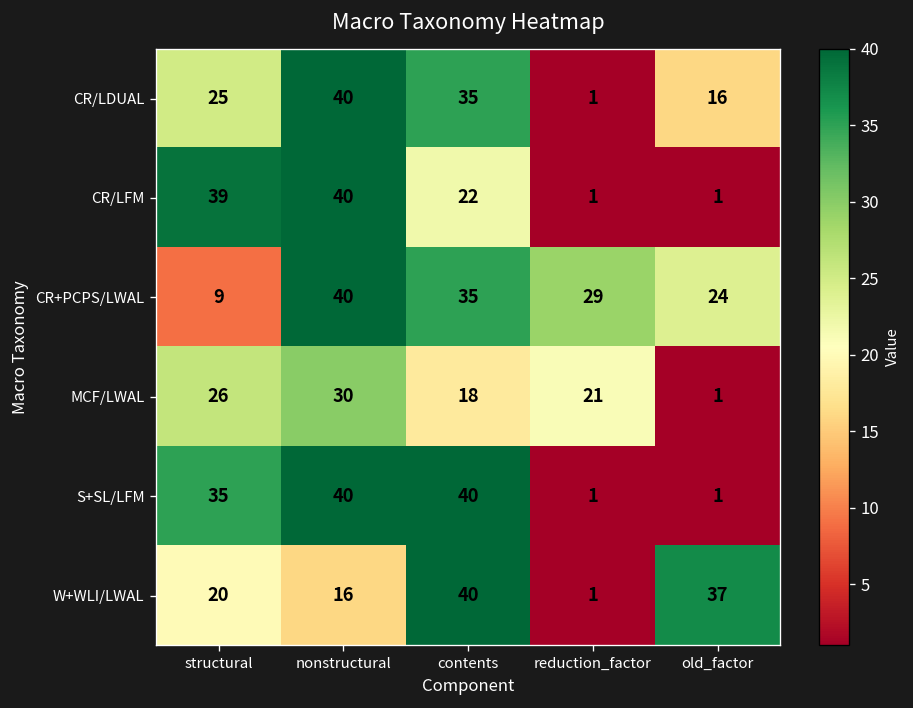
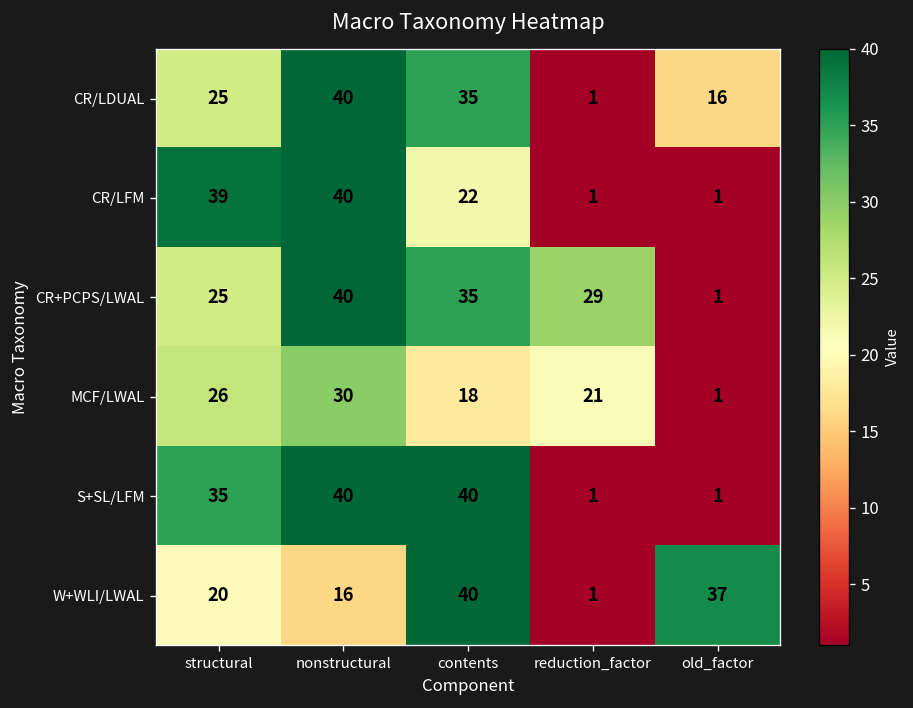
  {
    "CR/LDUAL": {
      "structural": 25,
      "nonstructural": 40,
      "contents": 35,
      "reduction_factor": 1,
      "old_factor": 16
    },
    "CR/LFM": {
      "structural": 39,
      "nonstructural": 40,
      "contents": 22,
      "reduction_factor": 1,
      "old_factor": 1
    },
    "CR+PCPS/LWAL": {
-     "structural": 9,
+     "structural": 25,
      "nonstructural": 40,
      "contents": 35,
      "reduction_factor": 29,
-     "old_factor": 24
+     "old_factor": 1
    },
    "MCF/LWAL": {
      "structural": 26,
      "nonstructural": 30,
      "contents": 18,
      "reduction_factor": 21,
      "old_factor": 1
    },
    "S+SL/LFM": {
      "structural": 35,
      "nonstructural": 40,
      "contents": 40,
      "reduction_factor": 1,
      "old_factor": 1
    },
    "W+WLI/LWAL": {
      "structural": 20,
      "nonstructural": 16,
      "contents": 40,
      "reduction_factor": 1,
      "old_factor": 37
    }
  }
